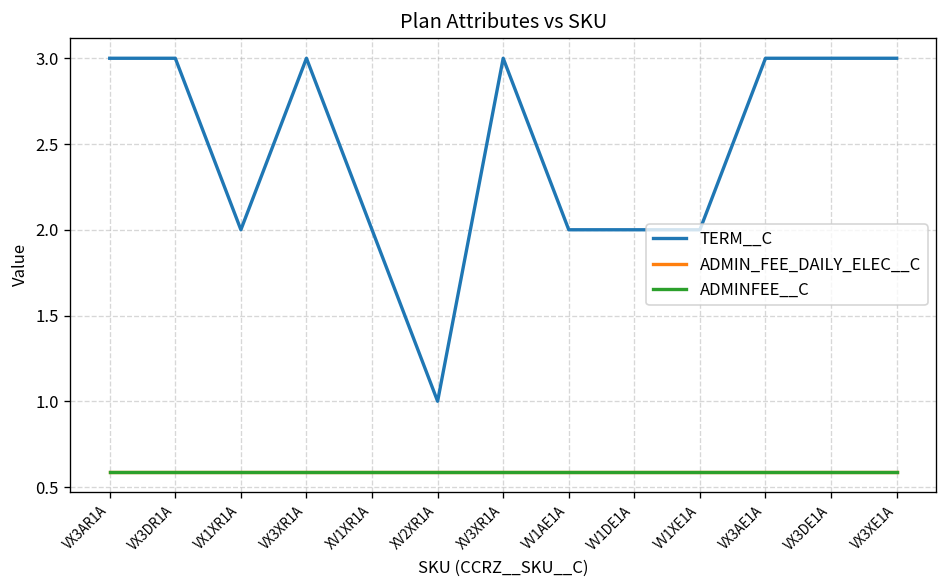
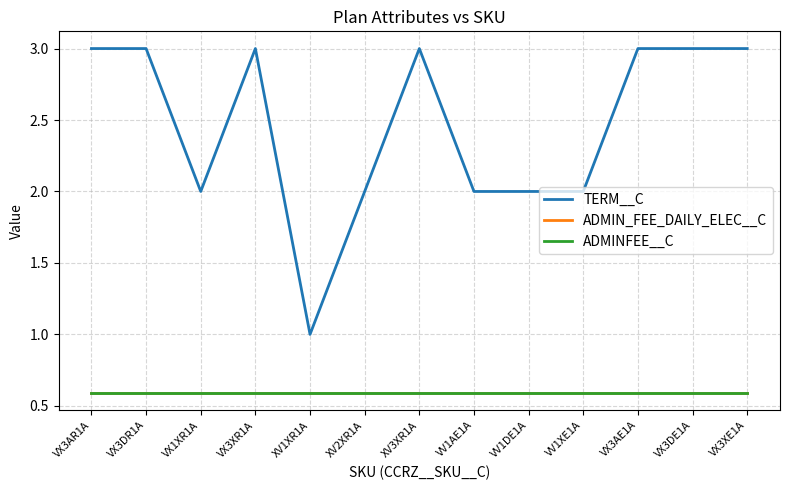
  {
    "TERM__C": {
      "VX3AR1A": 3,
      "VX3DR1A": 3,
      "VX1XR1A": 2,
      "VX3XR1A": 3,
-     "XV1XR1A": 2,
-     "XV2XR1A": 1,
+     "XV1XR1A": 1,
+     "XV2XR1A": 2,
      "XV3XR1A": 3,
      "VV1AE1A": 2,
      "VV1DE1A": 2,
      "VX3AE1A": 3,
      "VX3DE1A": 3,
      "VX3XE1A": 3
    },
    "ADMINFEE__C": {
      "VX3AR1A": 0.59,
      "VX3DR1A": 0.59,
      "VX1XR1A": 0.59,
      "VX3XR1A": 0.59,
      "XV1XR1A": 0.59,
      "XV2XR1A": 0.59,
      "XV3XR1A": 0.59,
      "VV1AE1A": 0.59,
      "VV1DE1A": 0.59,
      "VV1XE1A": 0.59,
      "VX3AE1A": 0.59,
      "VX3DE1A": 0.59,
      "VX3XE1A": 0.59
    }
  }
